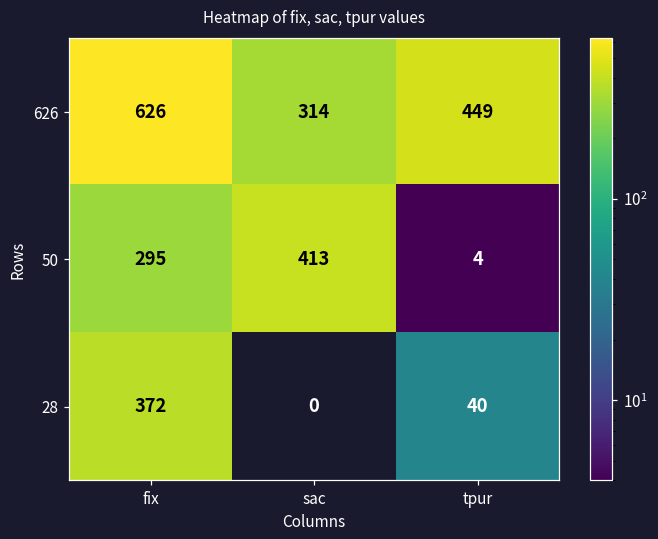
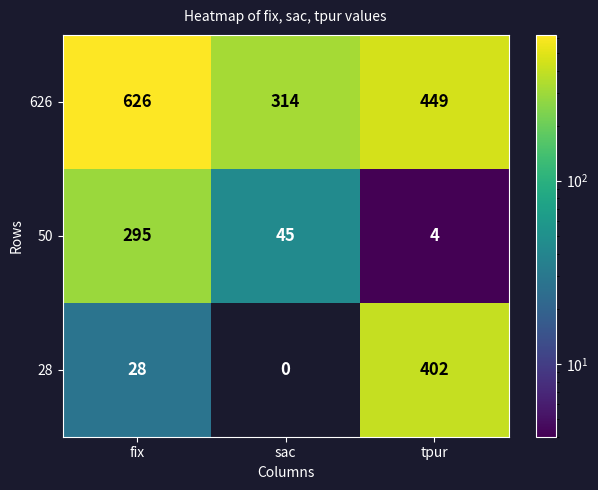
  {
    "626": {
      "fix": 626,
      "sac": 314,
      "tpur": 449
    },
    "50": {
      "fix": 295,
-     "sac": 413,
+     "sac": 45,
      "tpur": 4
    },
    "28": {
-     "fix": 372,
+     "fix": 28,
      "sac": 0,
-     "tpur": 40
+     "tpur": 402
    }
  }
